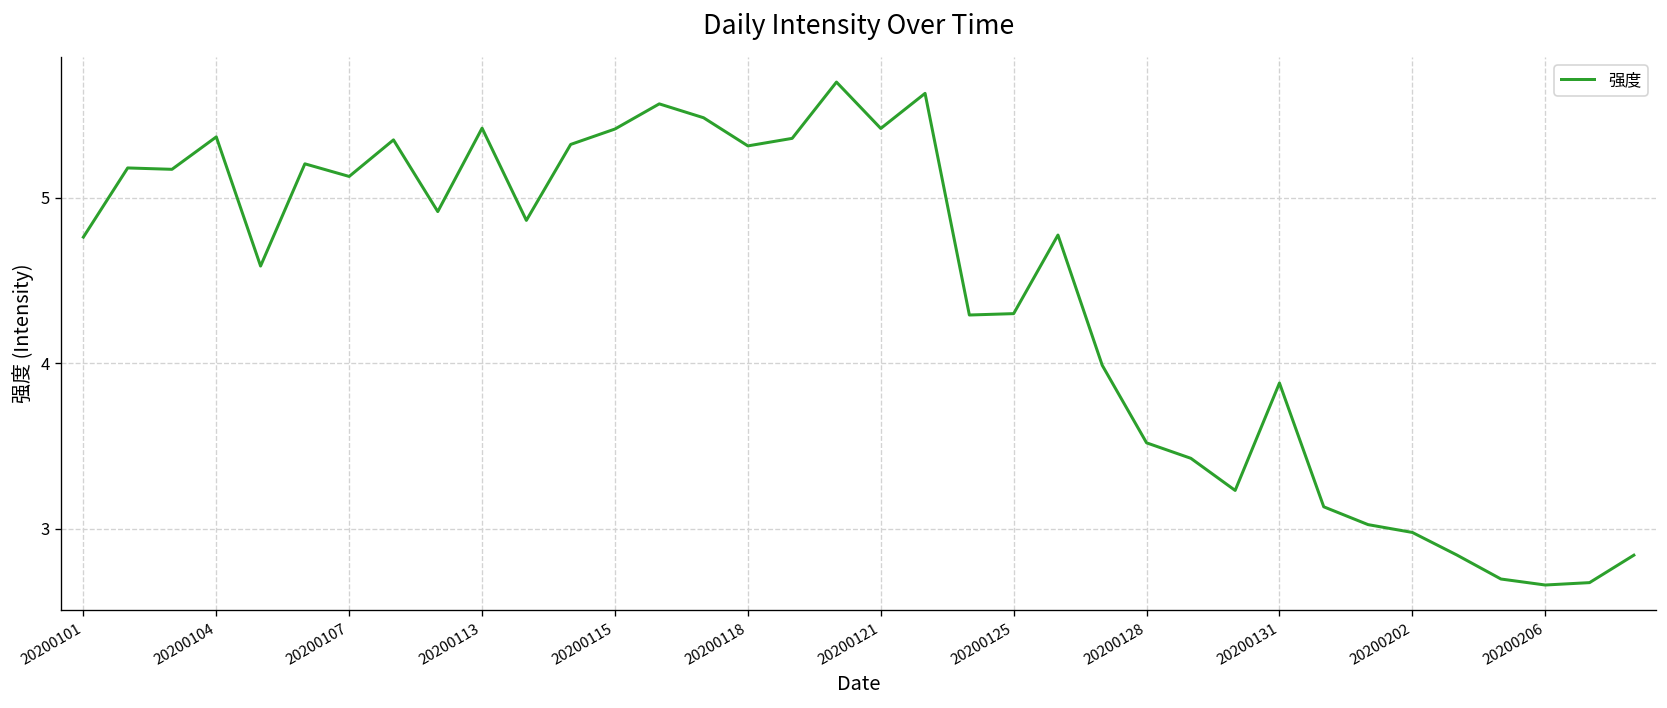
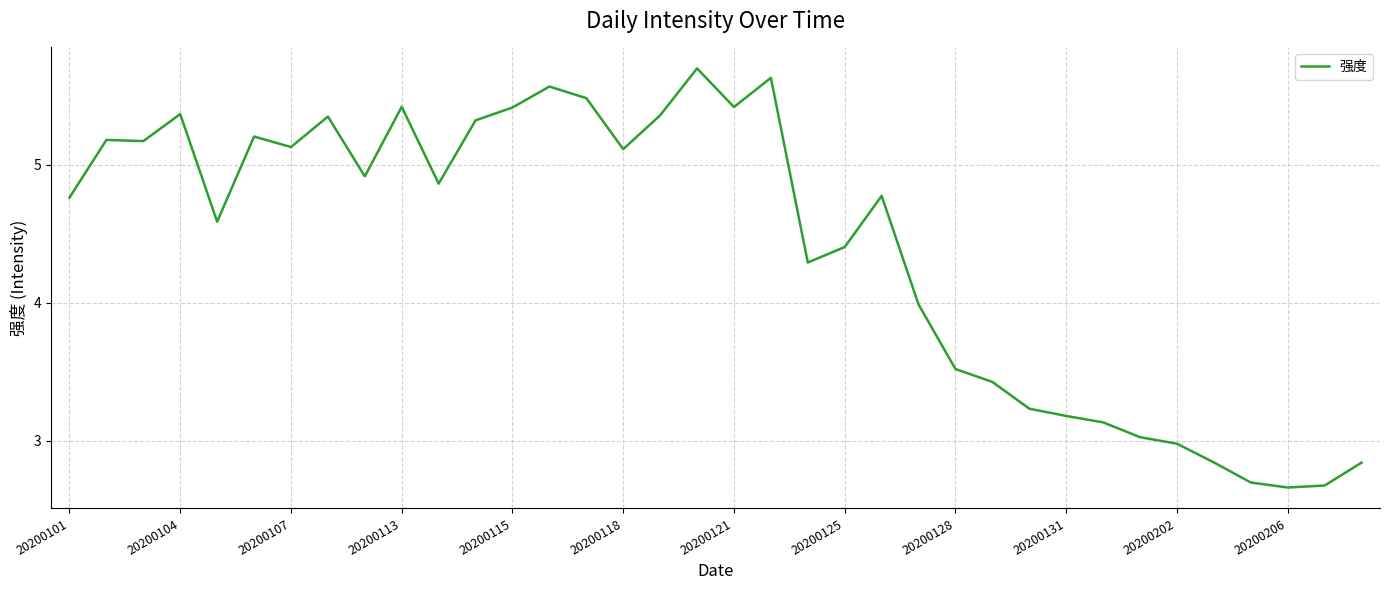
  {
    "20200101": 4.76,
    "20200104": 5.37,
    "20200107": 5.13,
    "20200113": 5.42,
    "20200115": 5.42,
-   "20200118": 5.31,
+   "20200118": 5.11,
    "20200121": 5.42,
-   "20200125": 4.30,
+   "20200125": 4.40,
    "20200128": 3.52,
-   "20200131": 3.88,
+   "20200131": 3.18,
    "20200202": 2.98,
    "20200206": 2.66
  }
